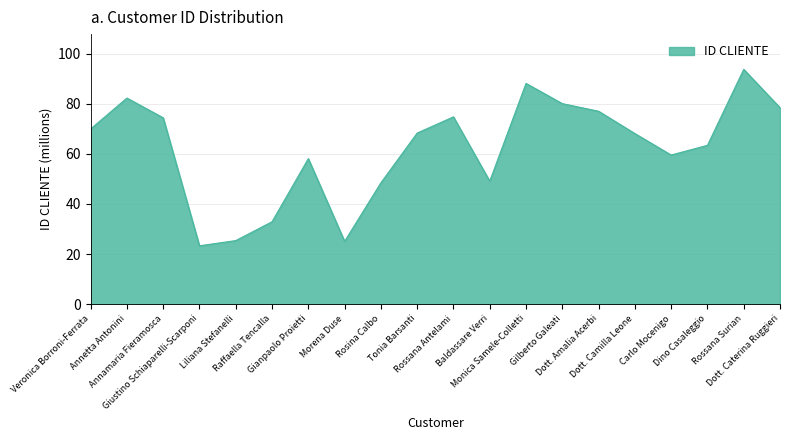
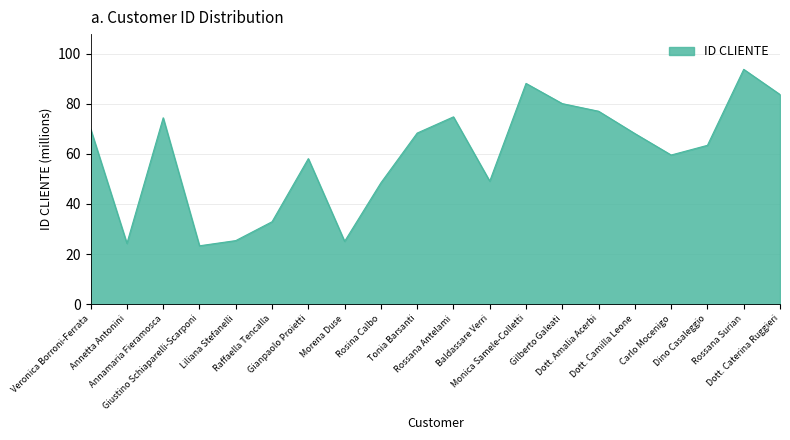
  {
    "Veronica Borroni-Ferrata": 70,
-   "Annetta Antonini": 82,
+   "Annetta Antonini": 24,
    "Annamaria Fieramosca": 74,
    "Giustino Schiaparelli-Scarponi": 23,
    "Liliana Stefanelli": 25,
    "Raffaella Tencalla": 33,
    "Gianpaolo Proietti": 58,
    "Morena Duse": 25,
    "Rosina Calbo": 48,
    "Tonia Barsanti": 68,
    "Rossana Antelami": 75,
    "Baldassare Verri": 49,
    "Monica Samele-Colletti": 88,
    "Gilberto Galeati": 80,
    "Dott. Amalia Acerbi": 77,
    "Dott. Camilla Leone": 68,
    "Carlo Mocenigo": 60,
    "Dino Casaleggio": 63,
    "Rossana Surian": 94,
-   "Dott. Caterina Ruggieri": 78
+   "Dott. Caterina Ruggieri": 84
  }
